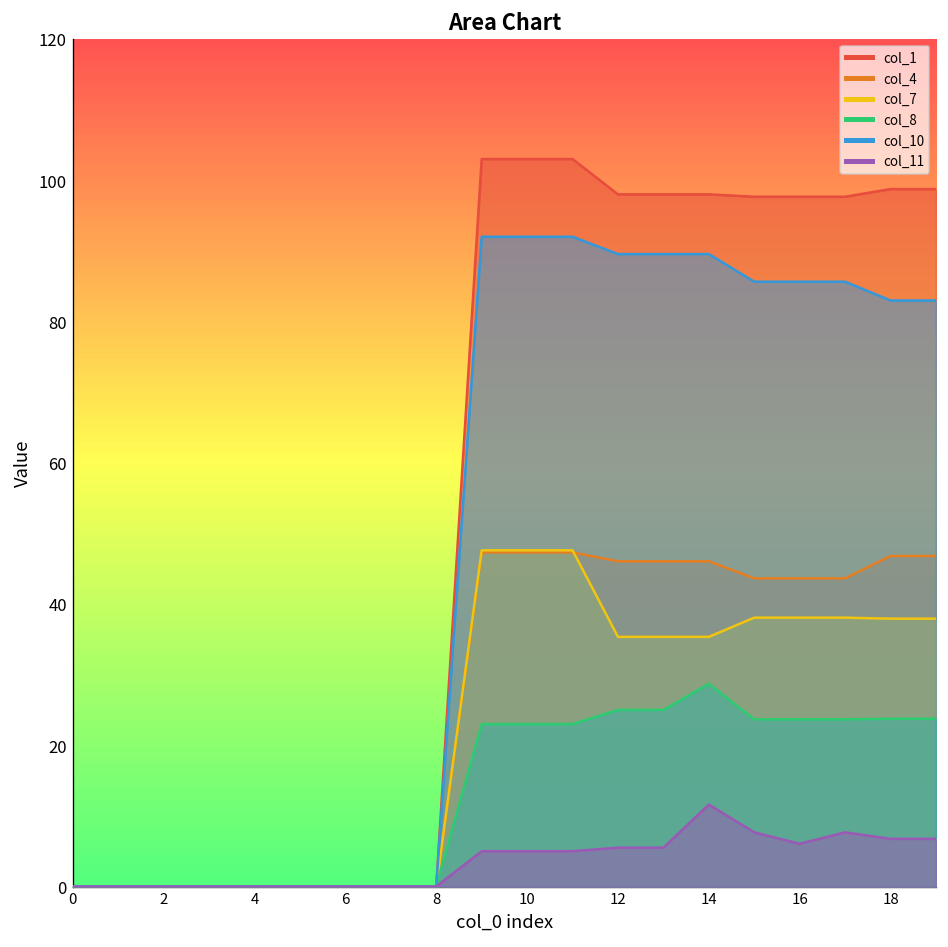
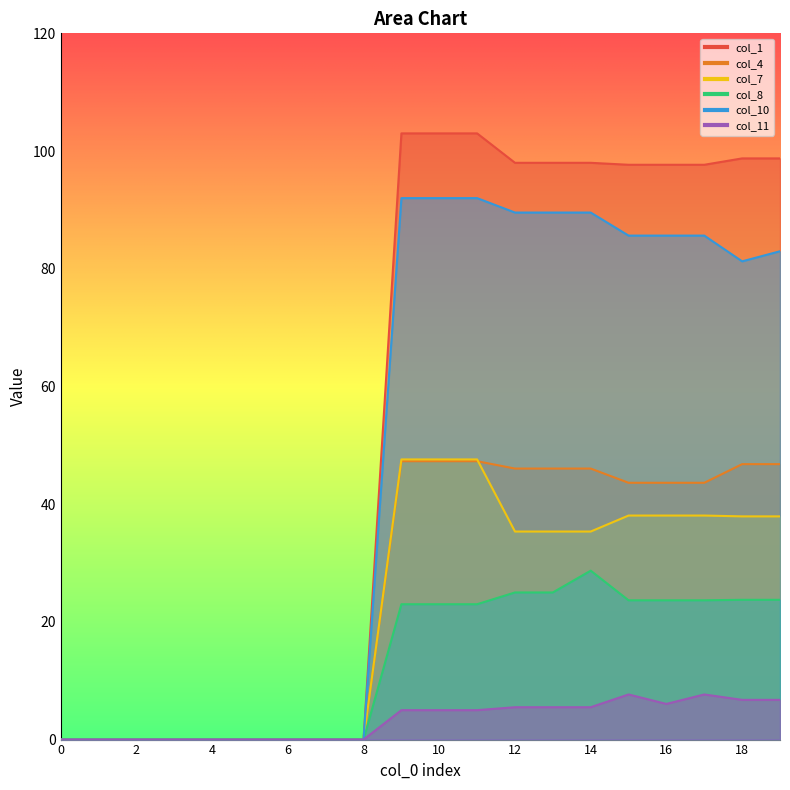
  {
    "col_8": {
      "10": 23,
      "12": 25,
      "14": 29,
      "16": 24,
      "18": 24
    },
    "col_10": {
      "10": 92,
      "12": 90,
      "14": 90,
      "16": 86,
-     "18": 83
+     "18": 81
    },
    "col_11": {
      "10": 5,
      "12": 6,
-     "14": 12,
+     "14": 6,
      "16": 6,
      "18": 7
    }
  }
